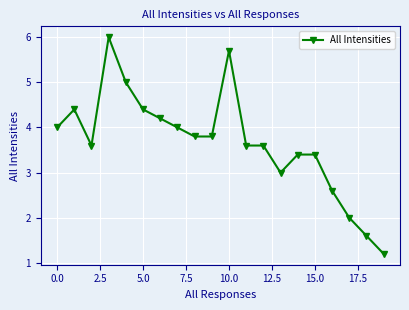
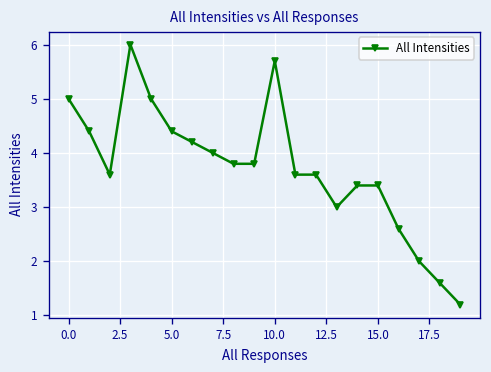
  {
-   "0.0": 4,
+   "0.0": 5,
    "5.0": 4.4,
    "10.0": 5.7,
    "15.0": 3.4
  }
